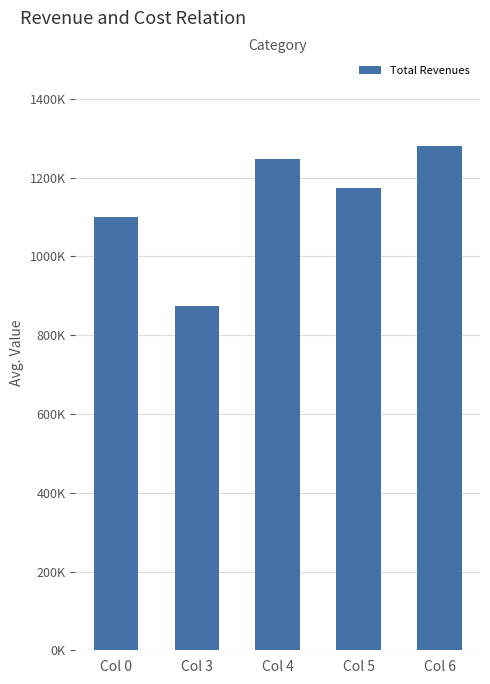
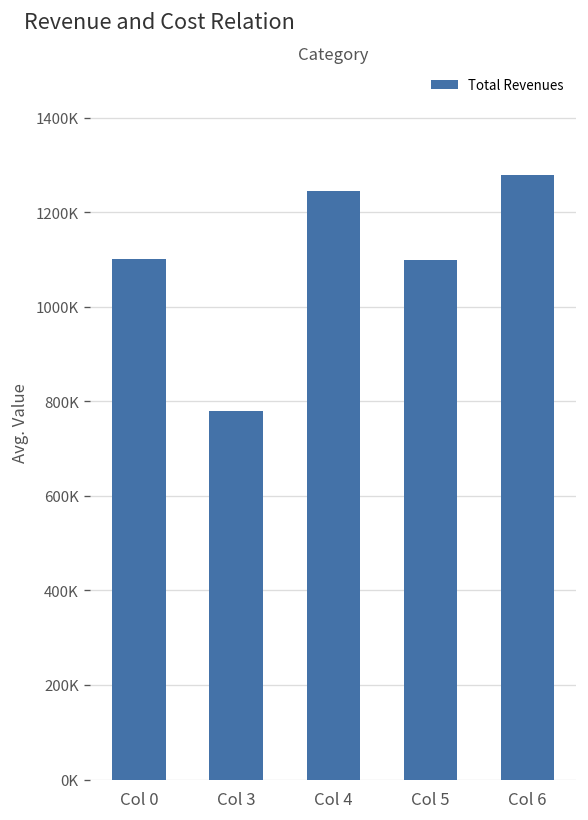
  {
    "Col 0": 1100000,
-   "Col 3": 870000,
+   "Col 3": 780000,
    "Col 4": 1250000,
-   "Col 5": 1170000,
+   "Col 5": 1100000,
    "Col 6": 1280000
  }
